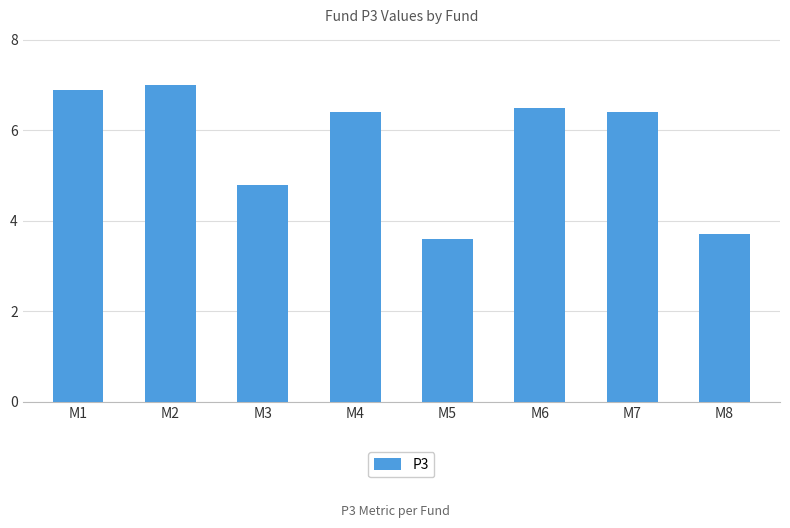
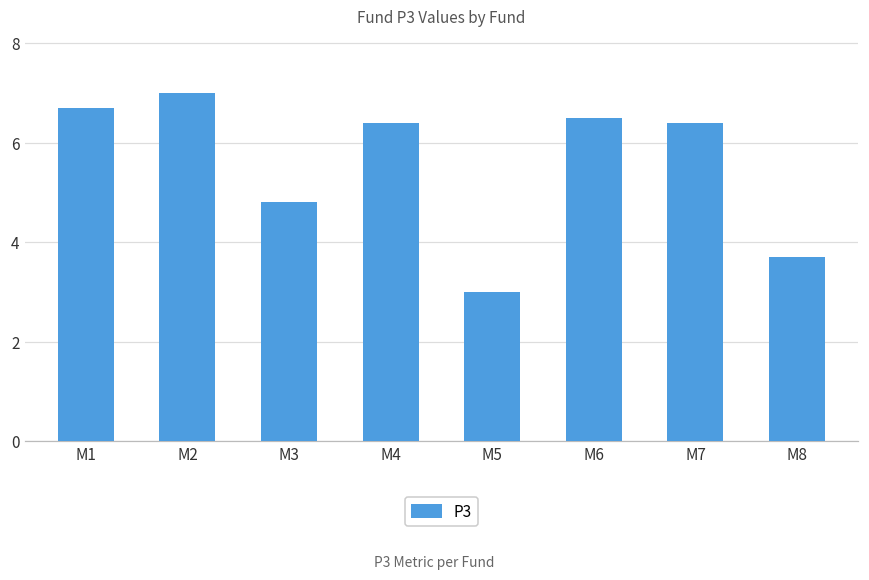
  {
-   "M1": 6.9,
+   "M1": 6.7,
    "M2": 7.0,
    "M3": 4.8,
    "M4": 6.4,
-   "M5": 3.6,
+   "M5": 3.0,
    "M6": 6.5,
    "M7": 6.4,
    "M8": 3.7
  }
